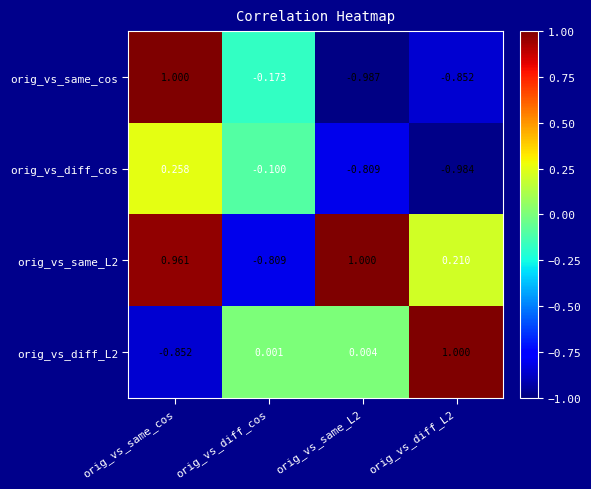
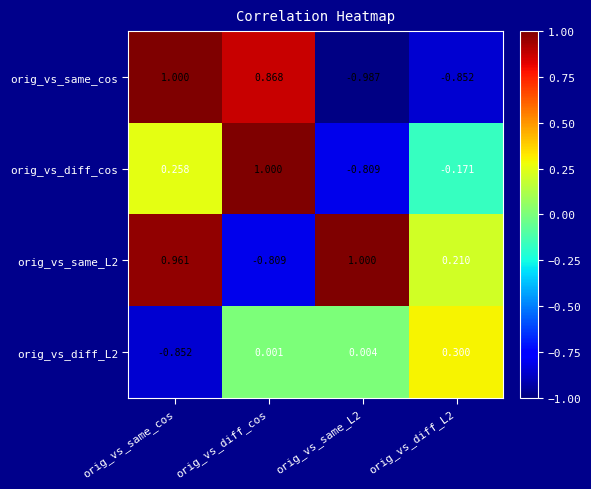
  {
    "orig_vs_same_cos": {
      "orig_vs_same_cos": 1.000,
-     "orig_vs_diff_cos": -0.173,
+     "orig_vs_diff_cos": 0.868,
      "orig_vs_same_L2": -0.987,
      "orig_vs_diff_L2": -0.852
    },
    "orig_vs_diff_cos": {
      "orig_vs_same_cos": 0.258,
-     "orig_vs_diff_cos": -0.100,
+     "orig_vs_diff_cos": 1.000,
      "orig_vs_same_L2": -0.809,
-     "orig_vs_diff_L2": -0.984
+     "orig_vs_diff_L2": -0.171
    },
    "orig_vs_same_L2": {
      "orig_vs_same_cos": 0.961,
      "orig_vs_diff_cos": -0.809,
      "orig_vs_same_L2": 1.000,
      "orig_vs_diff_L2": 0.210
    },
    "orig_vs_diff_L2": {
      "orig_vs_same_cos": -0.852,
      "orig_vs_diff_cos": 0.001,
      "orig_vs_same_L2": 0.004,
-     "orig_vs_diff_L2": 1.000
+     "orig_vs_diff_L2": 0.300
    }
  }
